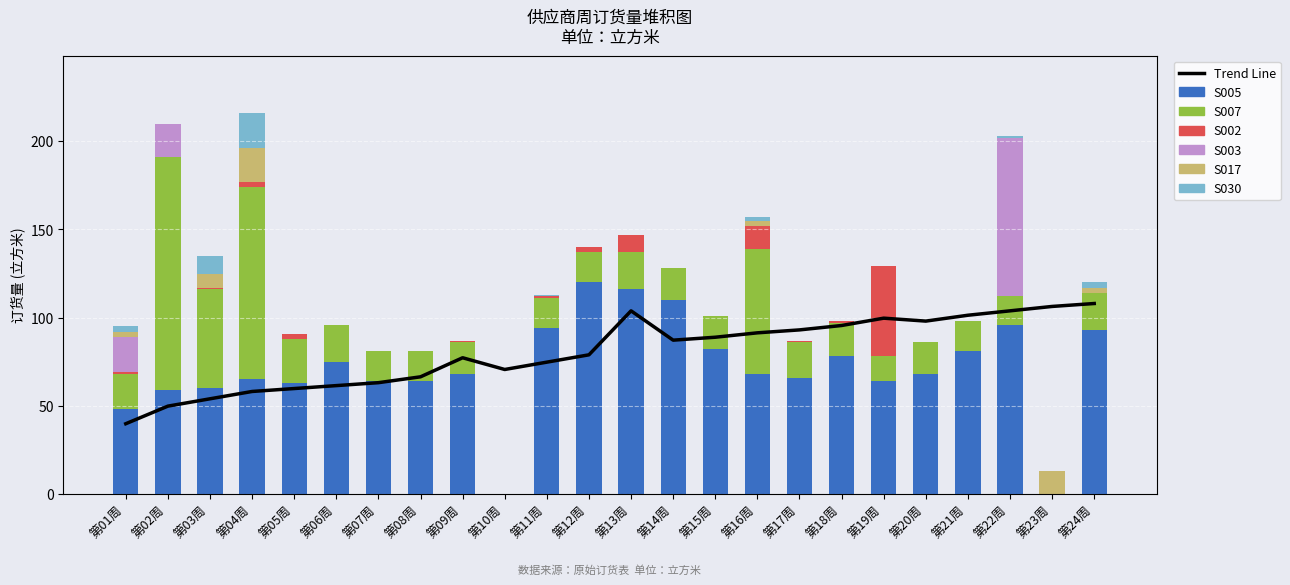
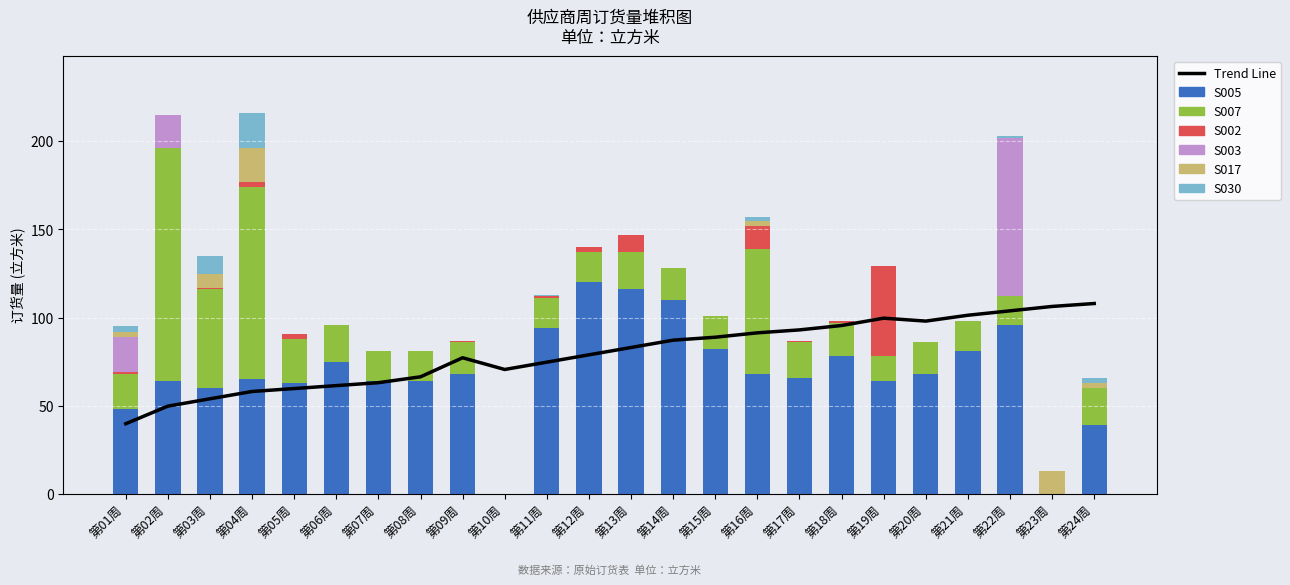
  {
    "Trend Line": {
      "第01周": 40,
      "第02周": 50,
      "第03周": 54,
      "第04周": 58,
      "第05周": 60,
      "第06周": 61,
      "第07周": 63,
      "第08周": 66,
      "第09周": 77,
      "第10周": 71,
      "第11周": 75,
      "第12周": 79,
-     "第13周": 104,
+     "第13周": 83,
      "第14周": 87,
      "第15周": 89,
      "第16周": 91,
      "第17周": 93,
      "第18周": 96,
      "第19周": 100,
      "第20周": 98,
      "第21周": 101,
      "第22周": 104,
      "第23周": 106,
      "第24周": 108
    },
    "S005": {
      "第01周": 48,
-     "第02周": 59,
+     "第02周": 64,
      "第03周": 60,
      "第04周": 65,
      "第05周": 63,
      "第06周": 75,
      "第07周": 64,
      "第08周": 64,
      "第09周": 68,
      "第10周": 0,
      "第11周": 94,
      "第12周": 120,
      "第13周": 116,
      "第14周": 110,
      "第15周": 82,
      "第16周": 68,
      "第17周": 66,
      "第18周": 78,
      "第19周": 64,
      "第20周": 68,
      "第21周": 81,
      "第22周": 96,
      "第23周": 0,
-     "第24周": 93
+     "第24周": 39
    },
    "S007": {
      "第01周": 20,
      "第02周": 132,
      "第03周": 56,
      "第04周": 109,
      "第05周": 25,
      "第06周": 21,
      "第07周": 17,
      "第08周": 17,
      "第09周": 18,
      "第10周": 0,
      "第11周": 17,
      "第12周": 17,
      "第13周": 21,
      "第14周": 18,
      "第15周": 19,
      "第16周": 71,
      "第17周": 20,
      "第18周": 19,
      "第19周": 14,
      "第20周": 18,
      "第21周": 17,
      "第22周": 16,
      "第23周": 0,
      "第24周": 21
    },
    "S002": {
      "第02周": 0,
      "第04周": 3,
      "第05周": 3,
      "第06周": 0,
      "第07周": 0,
      "第08周": 0,
      "第10周": 0,
      "第12周": 3,
      "第13周": 10,
      "第14周": 0,
      "第15周": 0,
      "第16周": 13,
      "第19周": 51,
      "第20周": 0,
      "第21周": 0,
      "第22周": 0,
      "第23周": 0,
      "第24周": 0
    },
    "S003": {
      "第01周": 20,
      "第02周": 19,
      "第03周": 0,
      "第04周": 0,
      "第05周": 0,
      "第06周": 0,
      "第07周": 0,
      "第08周": 0,
      "第09周": 0,
      "第10周": 0,
      "第11周": 0,
      "第12周": 0,
      "第13周": 0,
      "第14周": 0,
      "第15周": 0,
      "第16周": 0,
      "第17周": 0,
      "第18周": 0,
      "第19周": 0,
      "第20周": 0,
      "第21周": 0,
      "第22周": 90,
      "第23周": 0,
      "第24周": 0
    },
    "S017": {
      "第01周": 3,
      "第02周": 0,
      "第03周": 8,
      "第04周": 19,
      "第05周": 0,
      "第06周": 0,
      "第07周": 0,
      "第08周": 0,
      "第09周": 0,
      "第10周": 0,
      "第11周": 0,
      "第12周": 0,
      "第13周": 0,
      "第14周": 0,
      "第15周": 0,
      "第16周": 3,
      "第17周": 0,
      "第18周": 0,
      "第19周": 0,
      "第20周": 0,
      "第21周": 0,
      "第22周": 0,
      "第23周": 13,
      "第24周": 3
    },
    "S030": {
      "第01周": 3,
      "第02周": 0,
      "第03周": 10,
      "第04周": 20,
      "第05周": 0,
      "第06周": 0,
      "第07周": 0,
      "第08周": 0,
      "第09周": 0,
      "第10周": 0,
      "第12周": 0,
      "第13周": 0,
      "第14周": 0,
      "第15周": 0,
      "第16周": 2,
      "第17周": 0,
      "第18周": 0,
      "第19周": 0,
      "第20周": 0,
      "第21周": 0,
      "第23周": 0,
      "第24周": 3
    }
  }
